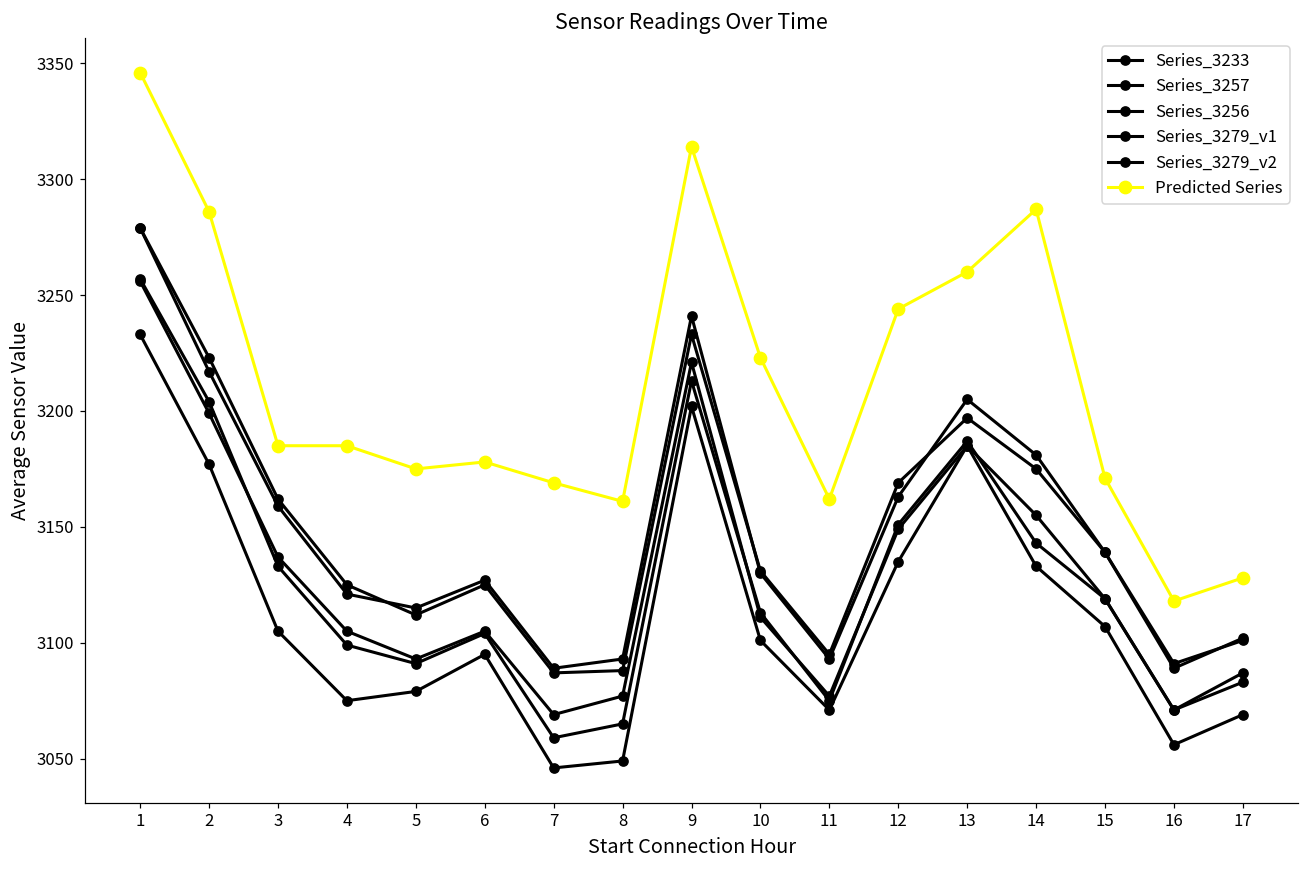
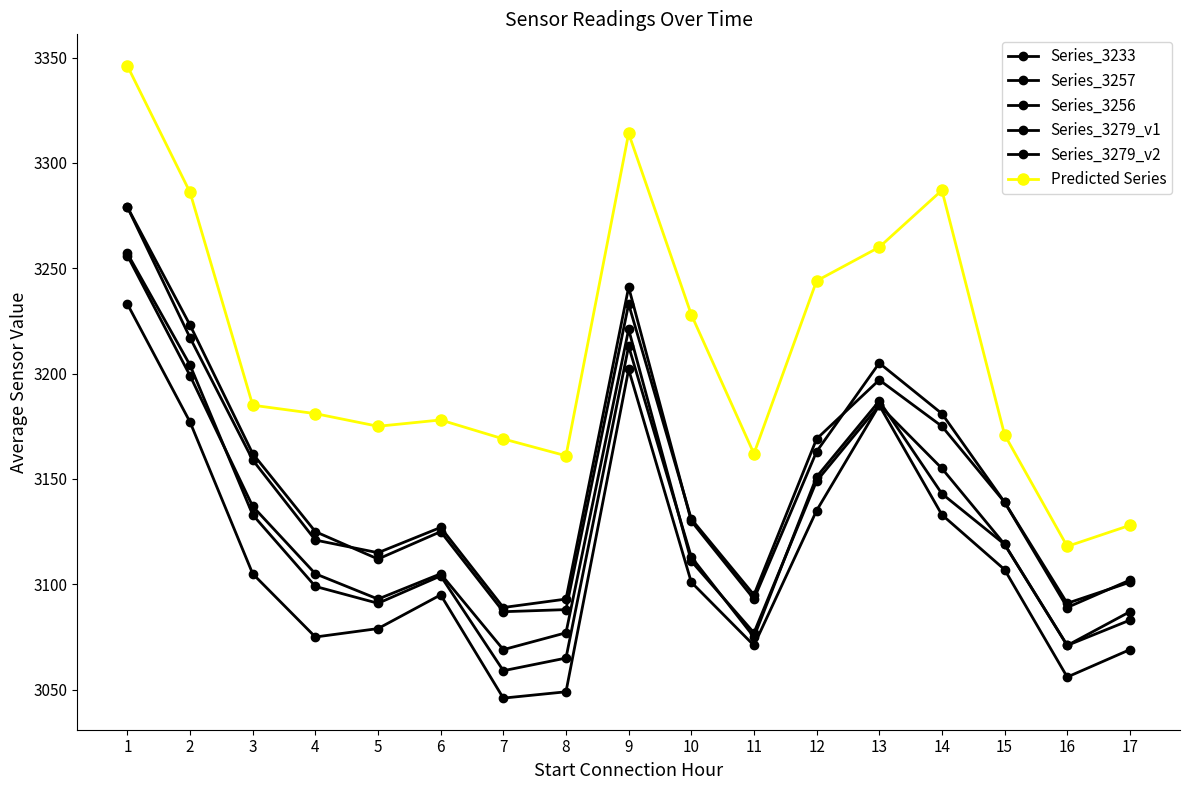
  {
    "Predicted Series": {
      "1": 3346,
      "2": 3286,
      "3": 3185,
-     "4": 3185,
+     "4": 3181,
      "5": 3175,
      "6": 3178,
      "7": 3169,
      "8": 3161,
      "9": 3314,
-     "10": 3223,
+     "10": 3228,
      "11": 3162,
      "12": 3244,
      "13": 3260,
      "14": 3287,
      "15": 3171,
      "16": 3118,
      "17": 3128
    }
  }
